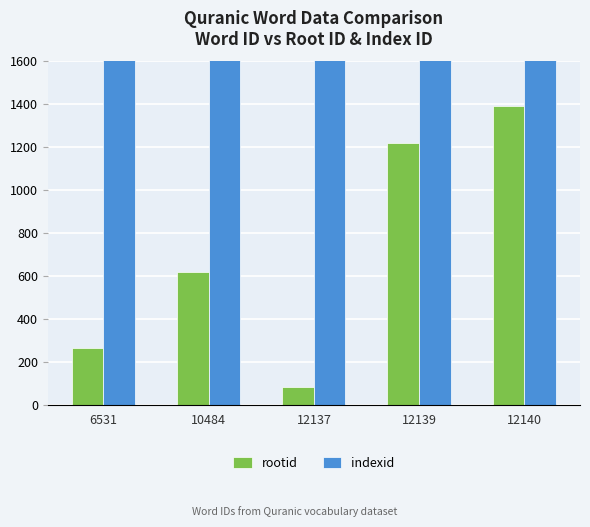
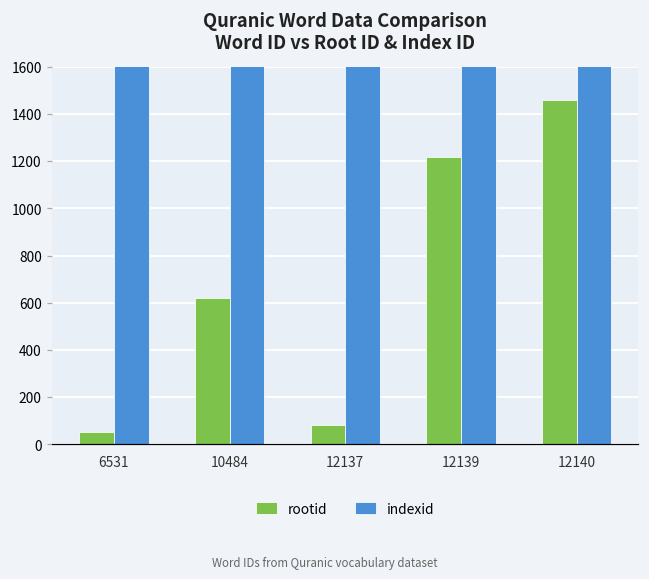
  {
    "rootid": {
-     "6531": 260,
+     "6531": 50,
      "10484": 620,
      "12137": 80,
      "12139": 1220,
-     "12140": 1390
+     "12140": 1460
    }
  }
